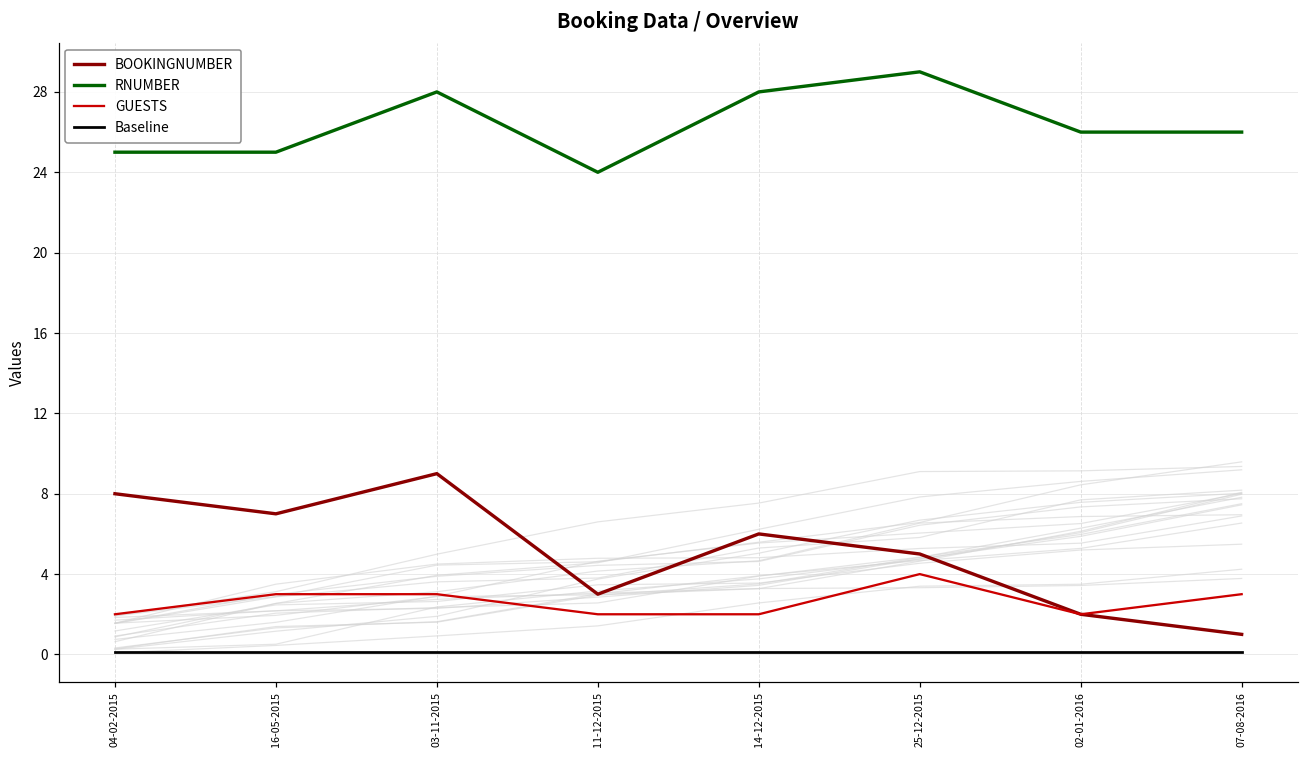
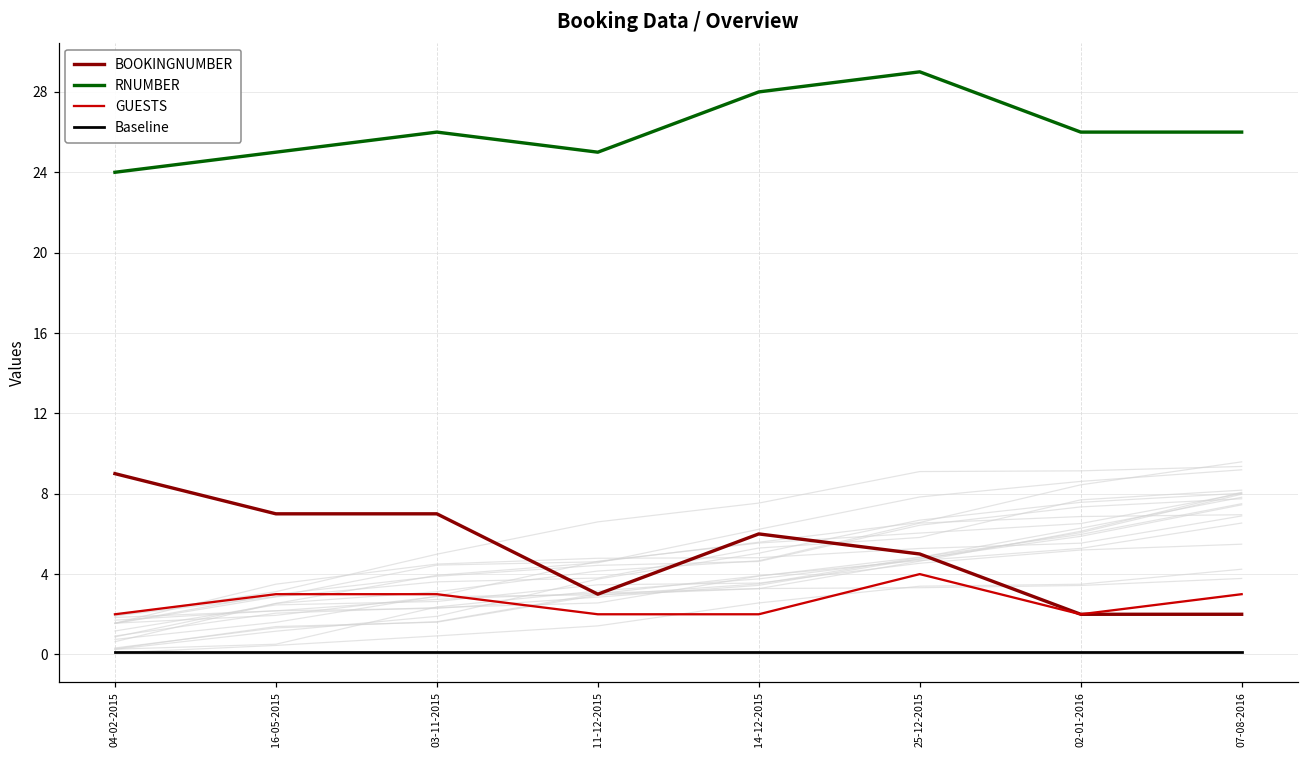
  {
    "BOOKINGNUMBER": {
-     "04-02-2015": 8,
+     "04-02-2015": 9,
      "16-05-2015": 7,
-     "03-11-2015": 9,
+     "03-11-2015": 7,
      "14-12-2015": 6,
      "25-12-2015": 5,
-     "07-08-2016": 1
+     "07-08-2016": 2
    },
    "RNUMBER": {
-     "04-02-2015": 25,
+     "04-02-2015": 24,
      "16-05-2015": 25,
-     "03-11-2015": 28,
-     "11-12-2015": 24,
+     "03-11-2015": 26,
+     "11-12-2015": 25,
      "14-12-2015": 28,
      "25-12-2015": 29,
      "02-01-2016": 26,
      "07-08-2016": 26
    },
    "GUESTS": {
      "11-12-2015": 2,
      "14-12-2015": 2,
      "25-12-2015": 4,
      "07-08-2016": 3
    },
    "Baseline": {
      "16-05-2015": 0,
      "03-11-2015": 0,
      "11-12-2015": 0,
      "14-12-2015": 0,
      "25-12-2015": 0,
      "02-01-2016": 0,
      "07-08-2016": 0
    }
  }
